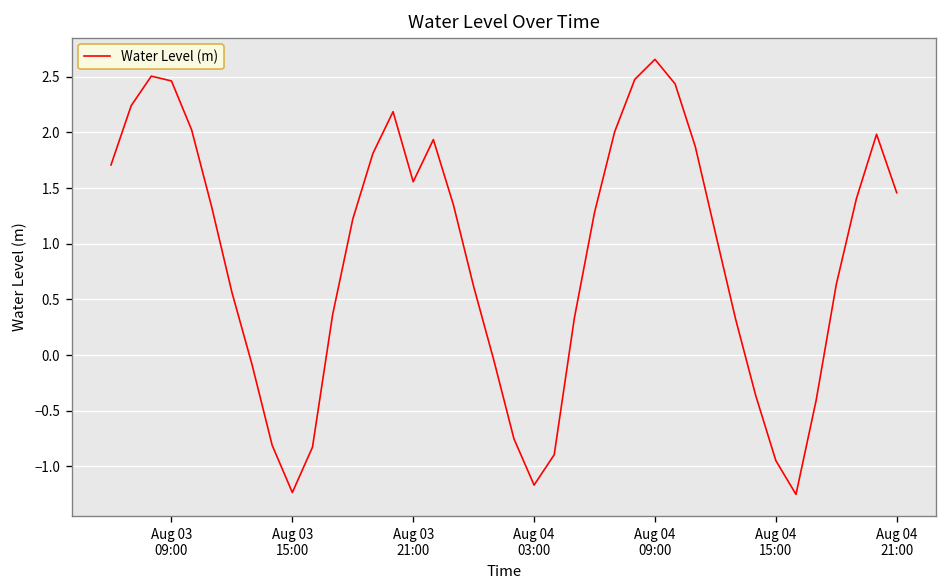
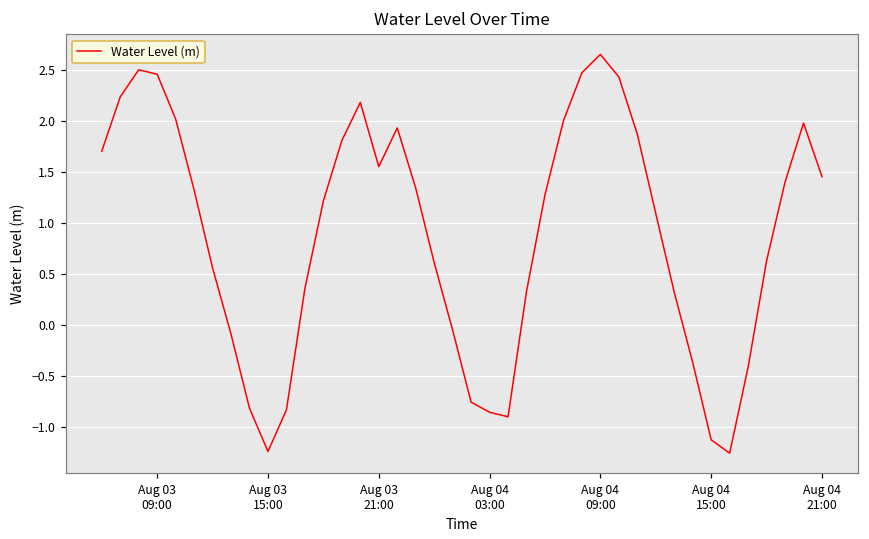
  {
    "Aug 03 09:00": 2.5,
    "Aug 03 15:00": -1.2,
    "Aug 03 21:00": 1.6,
-   "Aug 04 03:00": -1.2,
+   "Aug 04 03:00": -0.9,
    "Aug 04 09:00": 2.7,
-   "Aug 04 15:00": -0.9,
+   "Aug 04 15:00": -1.1,
    "Aug 04 21:00": 1.5
  }
